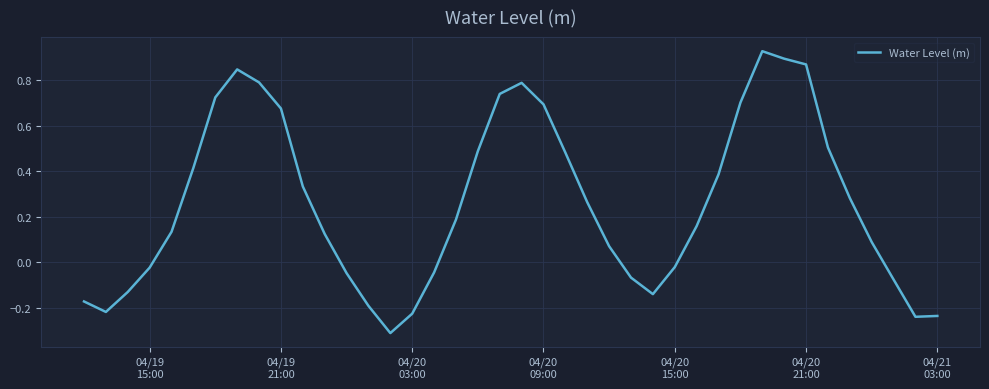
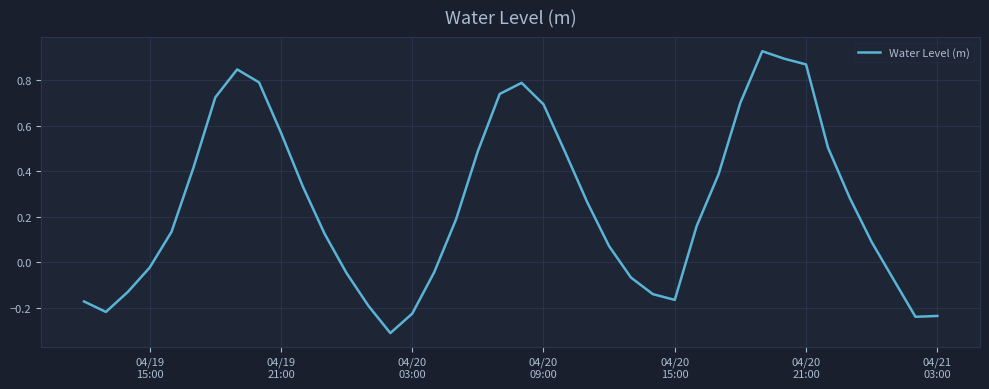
  {
    "04/19 15:00": -0.02,
-   "04/19 21:00": 0.68,
+   "04/19 21:00": 0.57,
    "04/20 03:00": -0.23,
    "04/20 09:00": 0.69,
-   "04/20 15:00": -0.02,
+   "04/20 15:00": -0.17,
    "04/20 21:00": 0.87,
    "04/21 03:00": -0.24
  }
